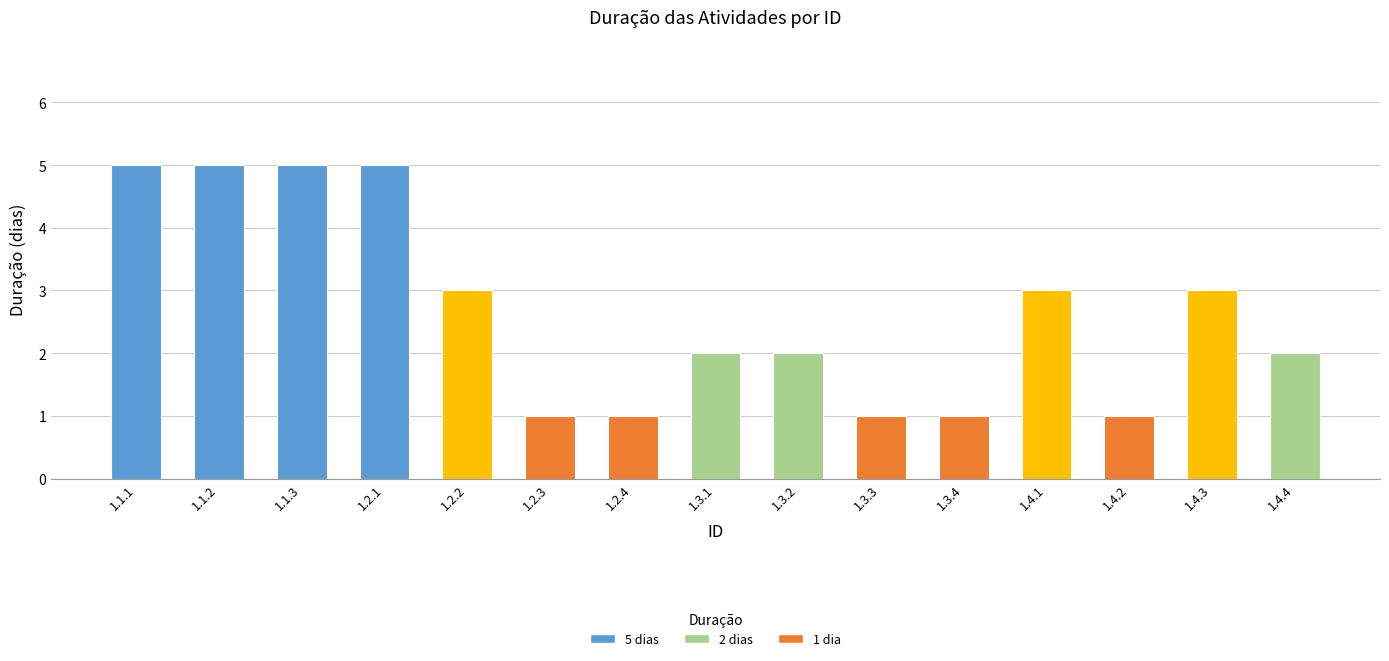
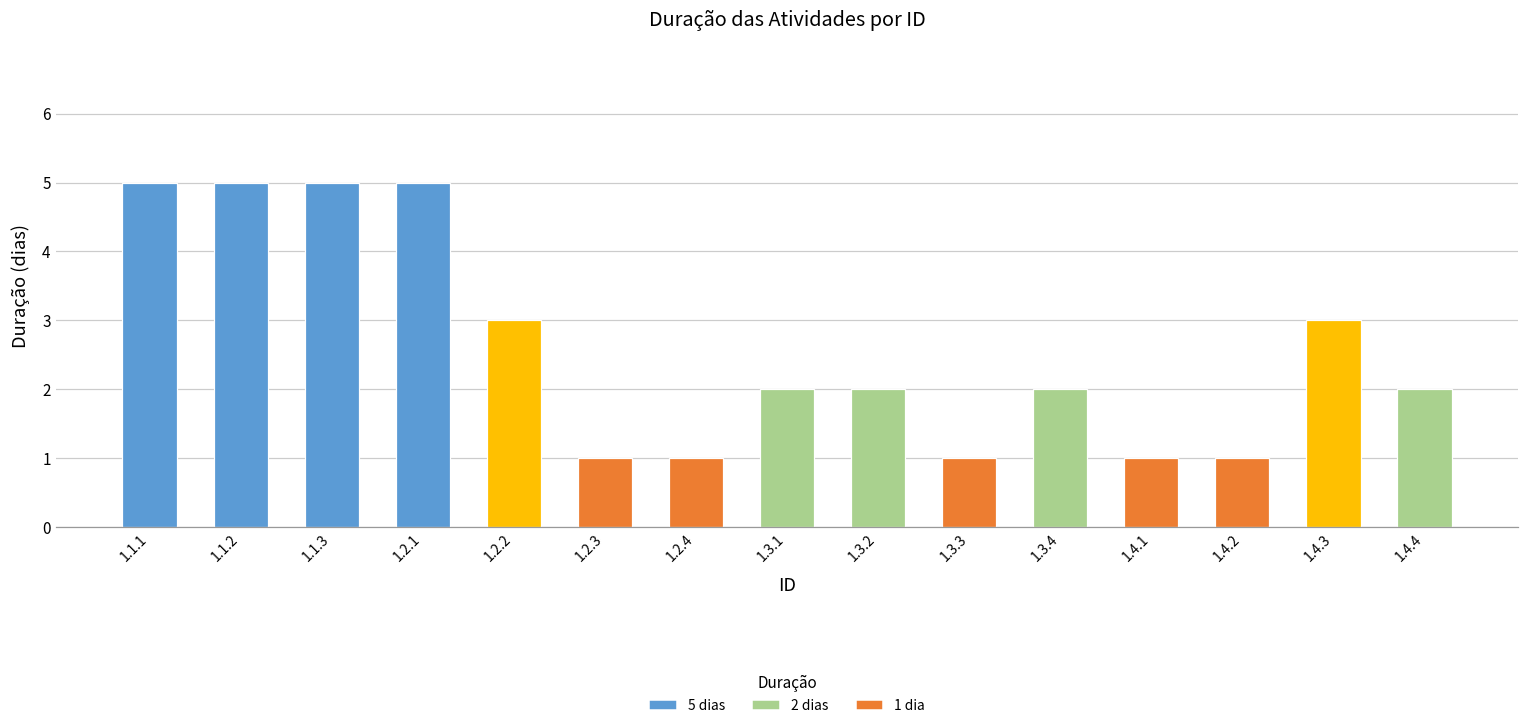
  {
    "1.1.1": 5,
    "1.1.2": 5,
    "1.1.3": 5,
    "1.2.1": 5,
    "1.2.2": 3,
    "1.2.3": 1,
    "1.2.4": 1,
    "1.3.1": 2,
    "1.3.2": 2,
    "1.3.3": 1,
-   "1.3.4": 1,
-   "1.4.1": 3,
+   "1.3.4": 2,
+   "1.4.1": 1,
    "1.4.2": 1,
    "1.4.3": 3,
    "1.4.4": 2
  }
